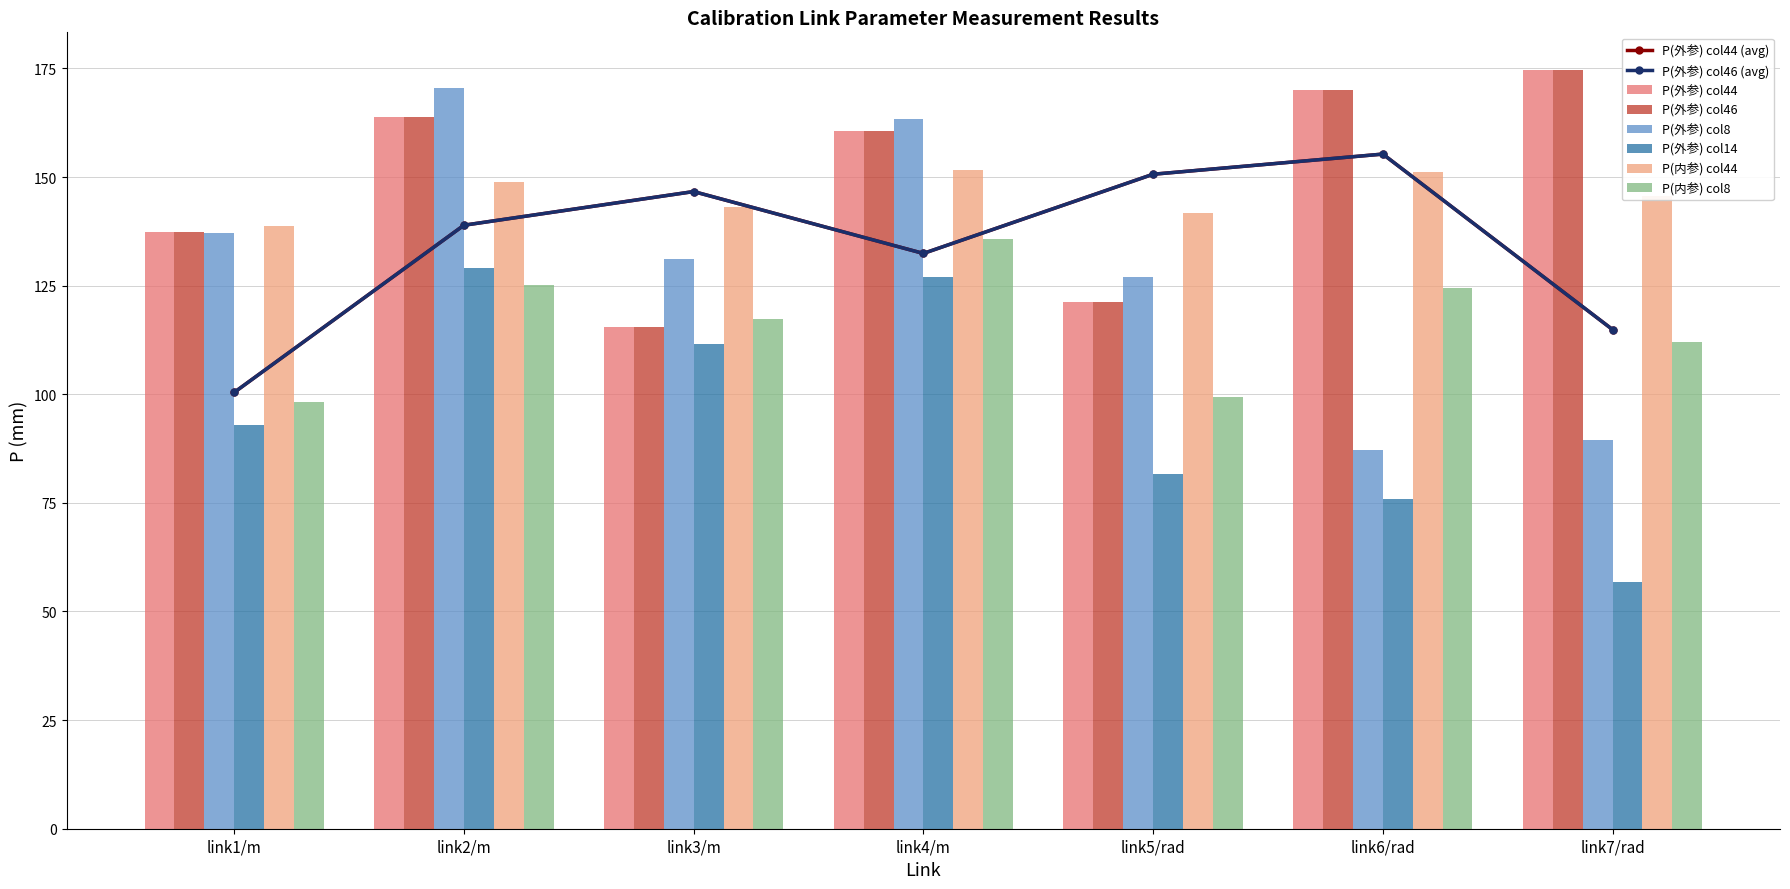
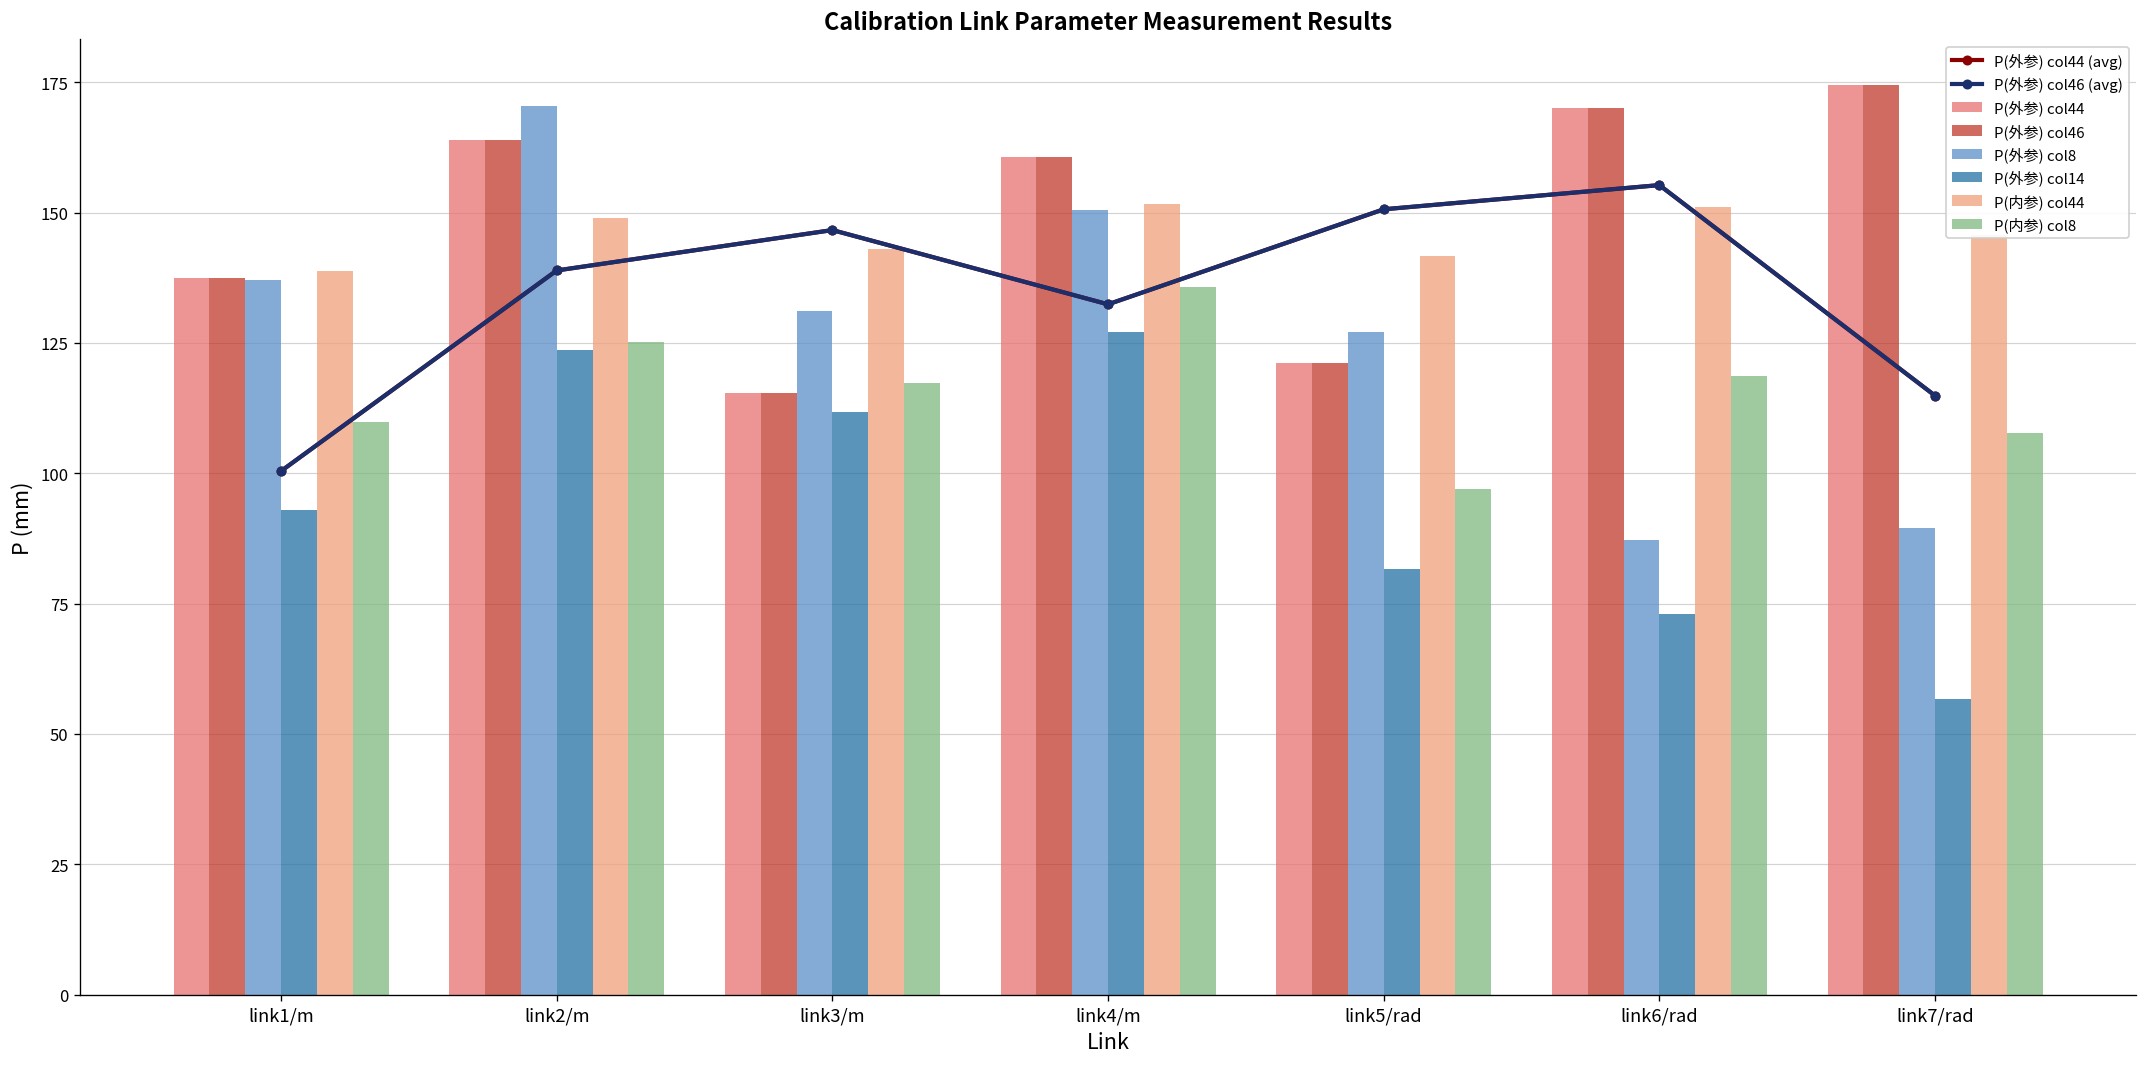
  {
    "P(外参) col46 (avg)": {
      "link1/m": 100,
      "link2/m": 139,
      "link3/m": 147,
      "link4/m": 132,
      "link5/rad": 151,
      "link6/rad": 155,
      "link7/rad": 115
    },
    "P(外参) col46": {
      "link1/m": 137,
      "link2/m": 164,
      "link3/m": 115,
      "link4/m": 161,
      "link5/rad": 121,
      "link6/rad": 170,
      "link7/rad": 175
    },
    "P(外参) col8": {
      "link1/m": 137,
      "link2/m": 170,
      "link3/m": 131,
-     "link4/m": 163,
+     "link4/m": 151,
      "link5/rad": 127,
      "link6/rad": 87,
      "link7/rad": 89
    },
    "P(外参) col14": {
      "link1/m": 93,
-     "link2/m": 129,
+     "link2/m": 124,
      "link3/m": 112,
      "link4/m": 127,
      "link5/rad": 82,
-     "link6/rad": 76,
+     "link6/rad": 73,
      "link7/rad": 57
    },
    "P(内参) col8": {
-     "link1/m": 98,
+     "link1/m": 110,
      "link2/m": 125,
      "link3/m": 117,
      "link4/m": 136,
-     "link5/rad": 99,
-     "link6/rad": 124,
-     "link7/rad": 112
+     "link5/rad": 97,
+     "link6/rad": 119,
+     "link7/rad": 108
    }
  }
